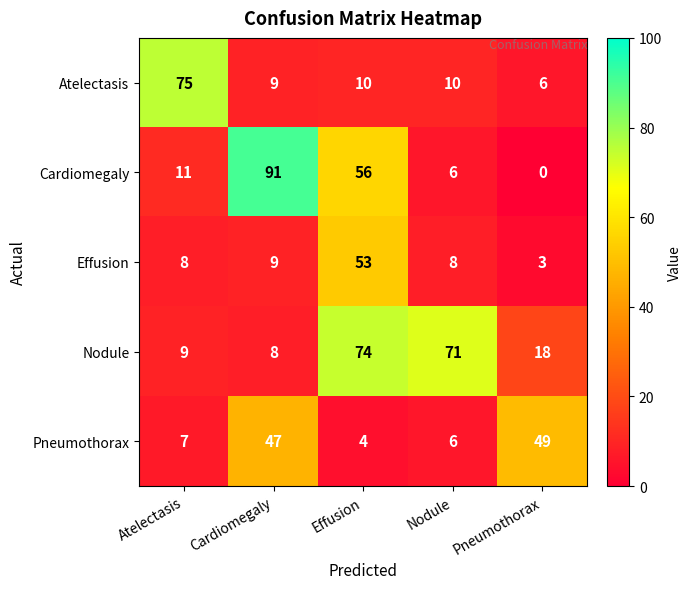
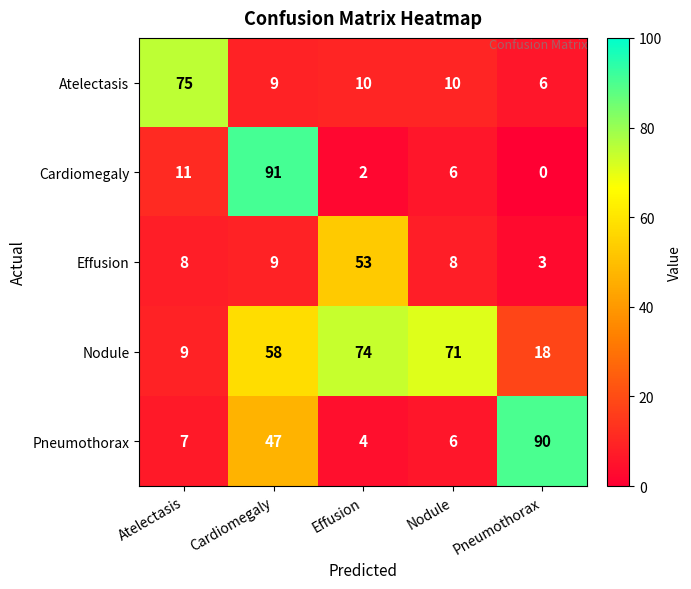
  {
    "Atelectasis": {
      "Atelectasis": 75,
      "Cardiomegaly": 9,
      "Effusion": 10,
      "Nodule": 10
    },
    "Cardiomegaly": {
      "Atelectasis": 11,
      "Cardiomegaly": 91,
-     "Effusion": 56,
+     "Effusion": 2,
      "Nodule": 6,
      "Pneumothorax": 0
    },
    "Effusion": {
      "Atelectasis": 8,
      "Cardiomegaly": 9,
      "Effusion": 53,
      "Nodule": 8,
      "Pneumothorax": 3
    },
    "Nodule": {
      "Atelectasis": 9,
-     "Cardiomegaly": 8,
+     "Cardiomegaly": 58,
      "Effusion": 74,
      "Nodule": 71,
      "Pneumothorax": 18
    },
    "Pneumothorax": {
      "Atelectasis": 7,
      "Cardiomegaly": 47,
      "Effusion": 4,
      "Nodule": 6,
-     "Pneumothorax": 49
+     "Pneumothorax": 90
    }
  }
